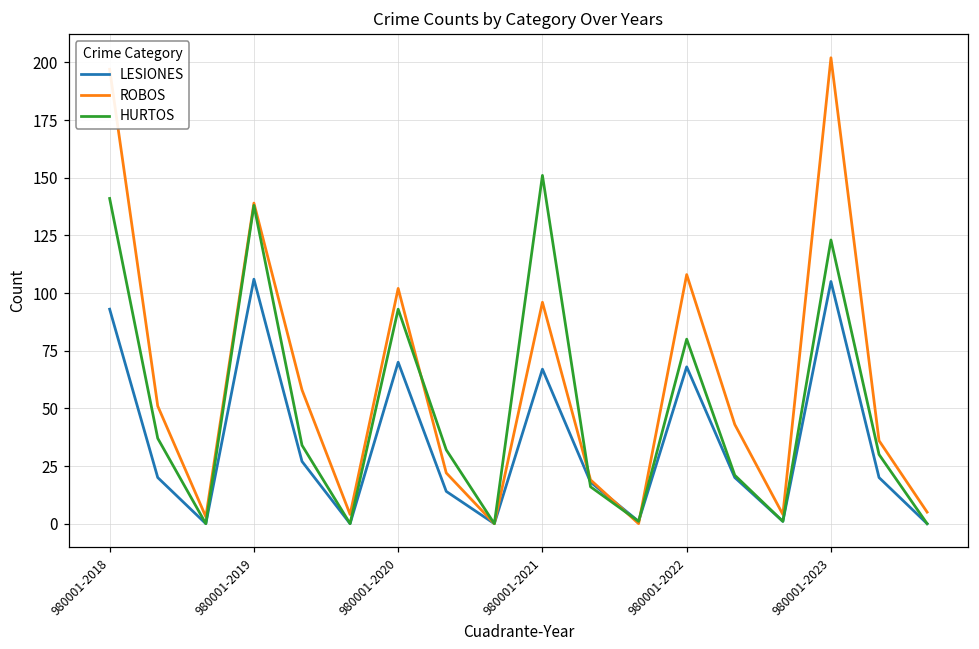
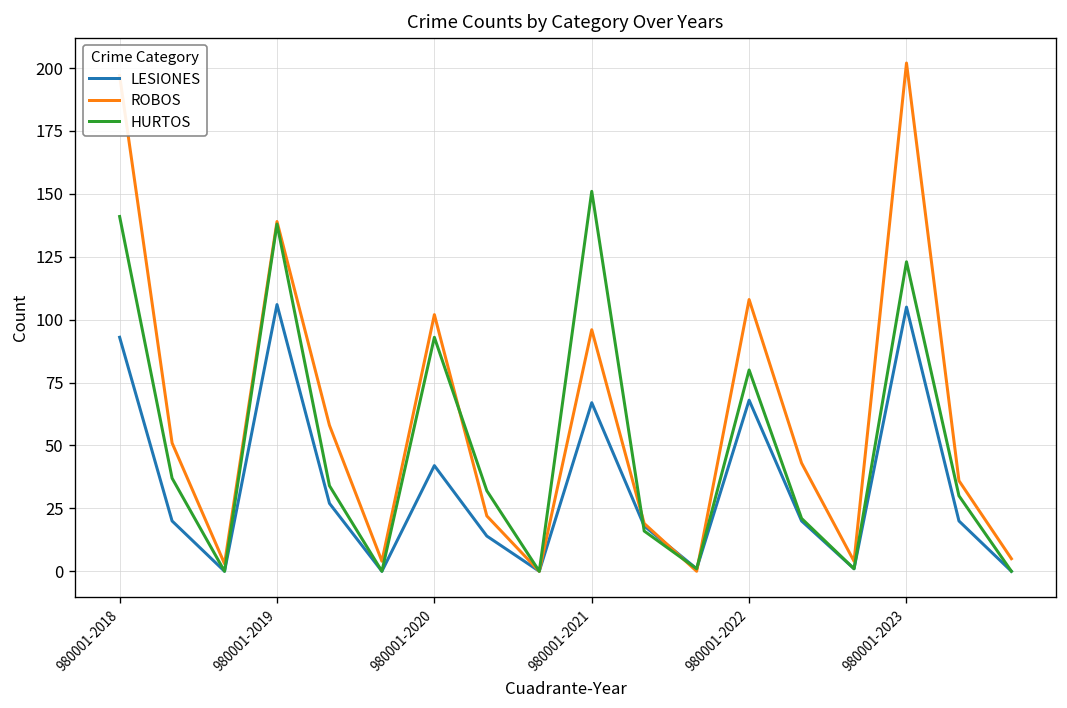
  {
    "LESIONES": {
      "980001-2018": 93,
      "980001-2019": 106,
-     "980001-2020": 70,
+     "980001-2020": 42,
      "980001-2021": 67,
      "980001-2022": 68,
      "980001-2023": 105
    },
    "ROBOS": {
      "980001-2020": 102,
      "980001-2021": 96,
      "980001-2022": 108,
      "980001-2023": 202
    },
    "HURTOS": {
      "980001-2018": 141,
      "980001-2020": 93,
      "980001-2021": 151,
      "980001-2022": 80,
      "980001-2023": 123
    }
  }
